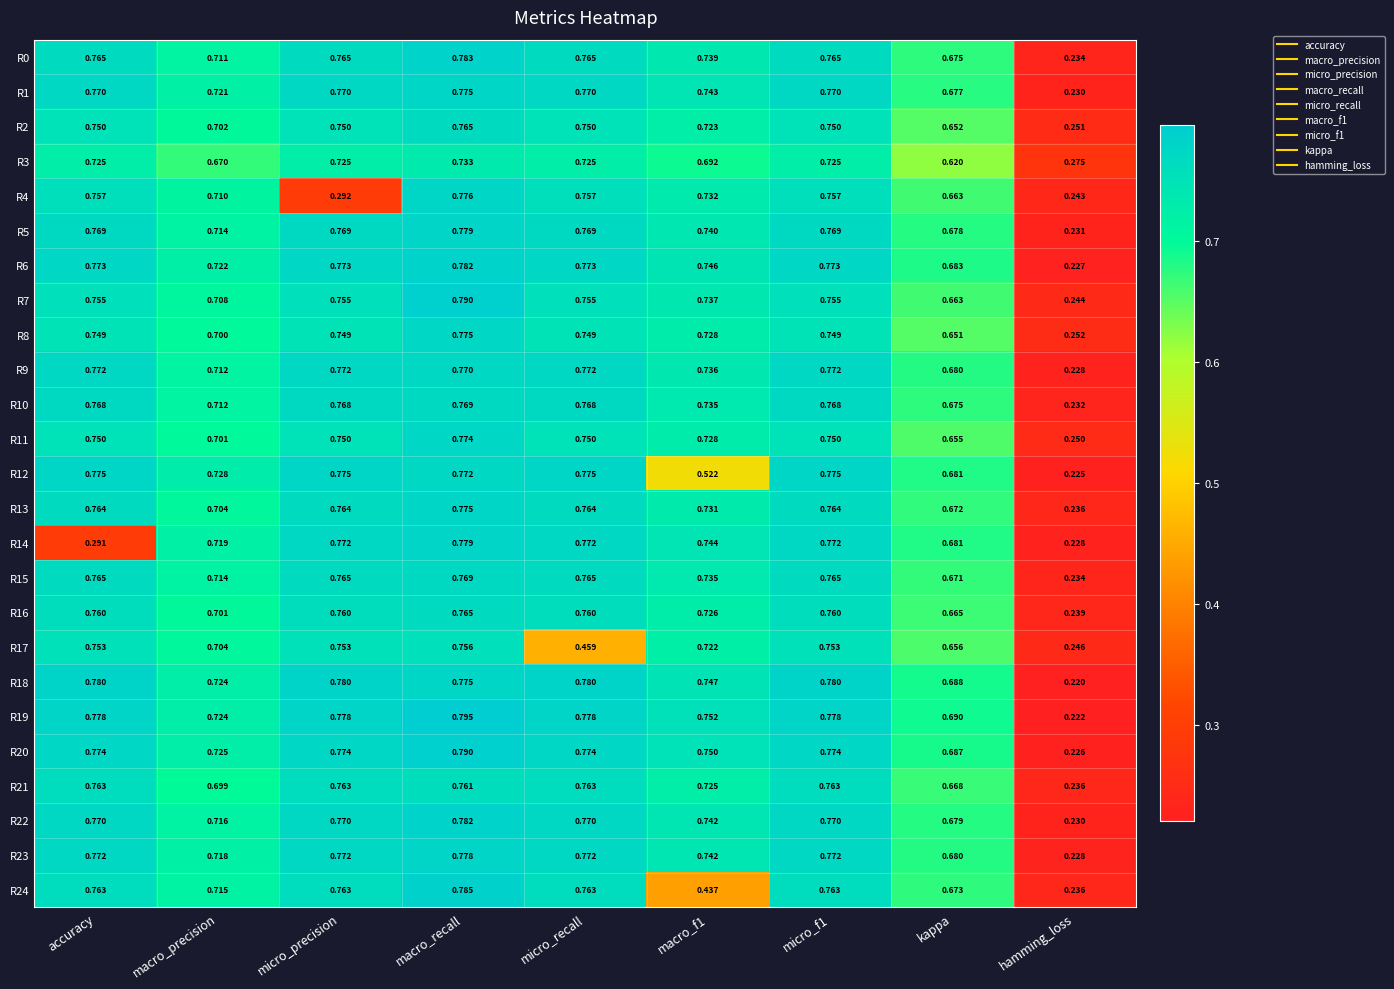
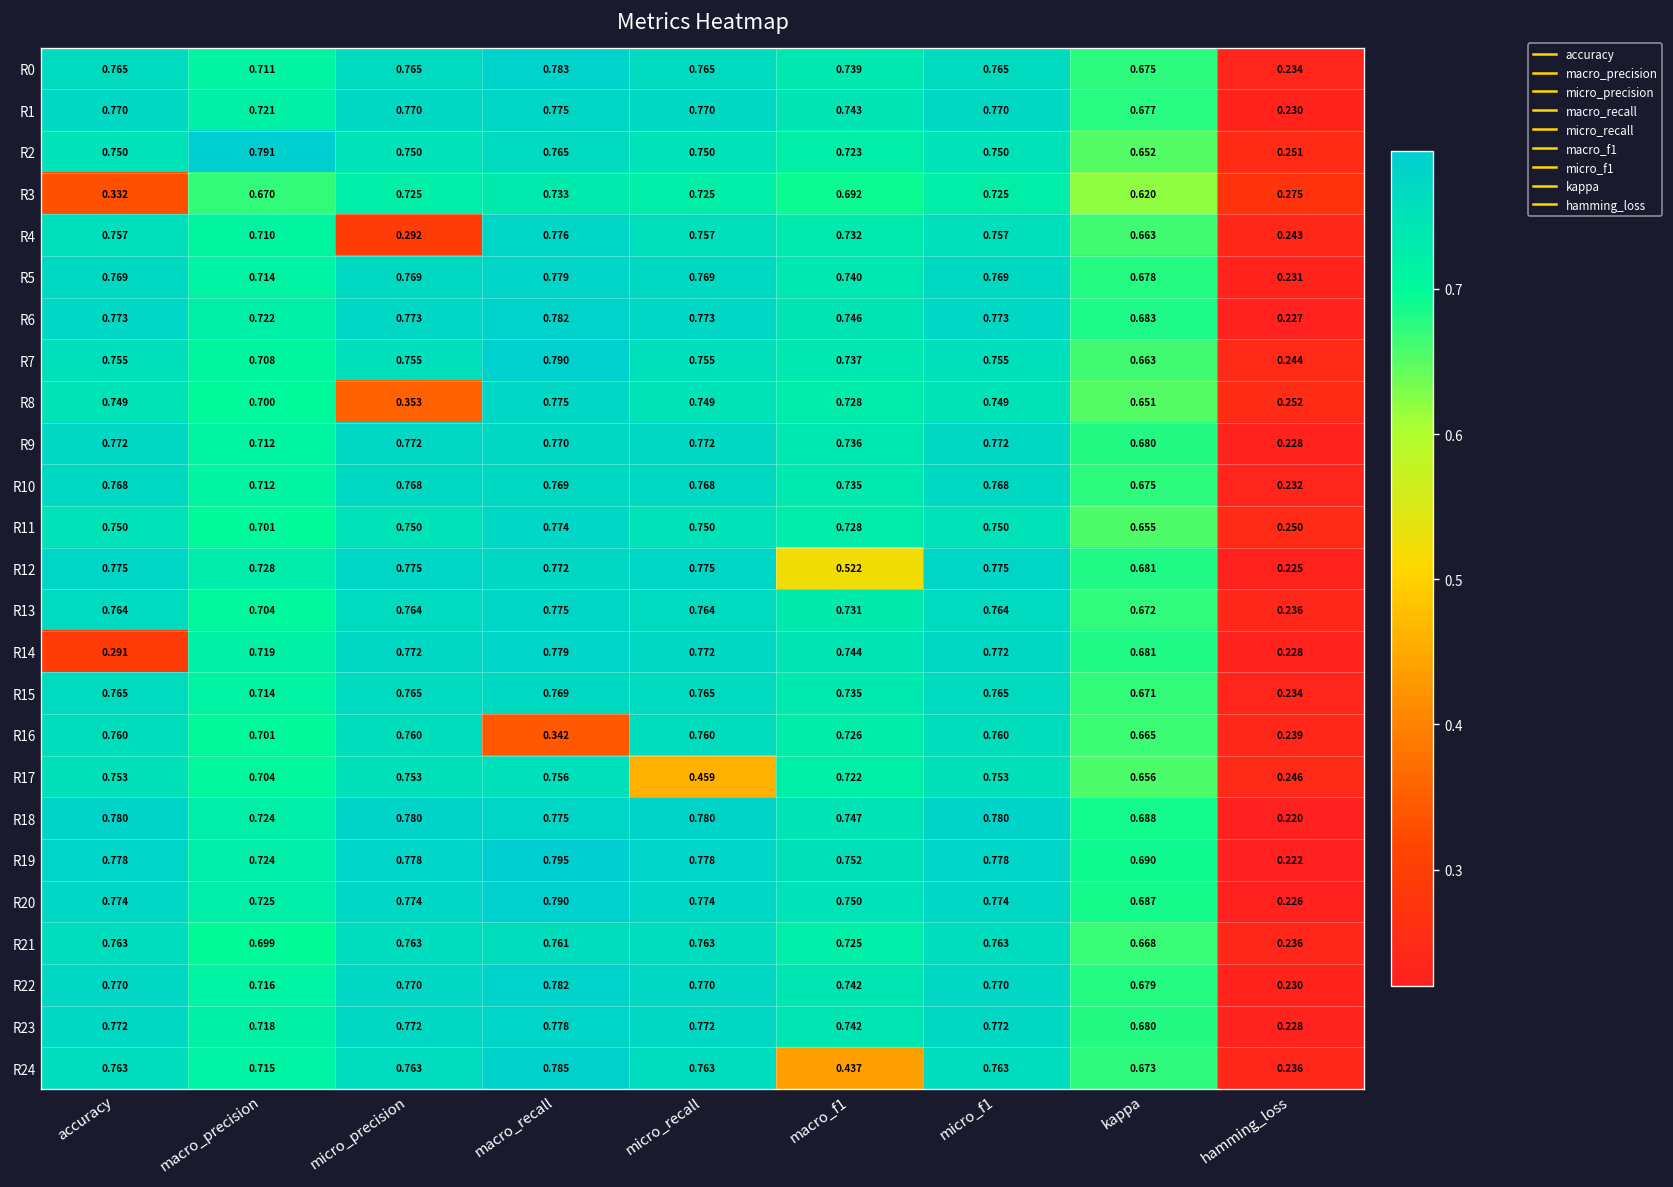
  {
    "R2": {
      "accuracy": 0.750,
-     "macro_precision": 0.702,
+     "macro_precision": 0.791,
      "micro_precision": 0.750,
      "macro_recall": 0.765,
      "micro_recall": 0.750,
      "macro_f1": 0.723,
      "micro_f1": 0.750,
      "kappa": 0.652,
      "hamming_loss": 0.251
    },
    "R3": {
-     "accuracy": 0.725,
+     "accuracy": 0.332,
      "macro_precision": 0.670,
      "micro_precision": 0.725,
      "macro_recall": 0.733,
      "micro_recall": 0.725,
      "macro_f1": 0.692,
      "micro_f1": 0.725,
      "kappa": 0.620,
      "hamming_loss": 0.275
    },
    "R8": {
      "accuracy": 0.749,
      "macro_precision": 0.700,
-     "micro_precision": 0.749,
+     "micro_precision": 0.353,
      "macro_recall": 0.775,
      "micro_recall": 0.749,
      "macro_f1": 0.728,
      "micro_f1": 0.749,
      "kappa": 0.651,
      "hamming_loss": 0.252
    },
    "R16": {
      "accuracy": 0.760,
      "macro_precision": 0.701,
      "micro_precision": 0.760,
-     "macro_recall": 0.765,
+     "macro_recall": 0.342,
      "micro_recall": 0.760,
      "macro_f1": 0.726,
      "micro_f1": 0.760,
      "kappa": 0.665,
      "hamming_loss": 0.239
    }
  }
